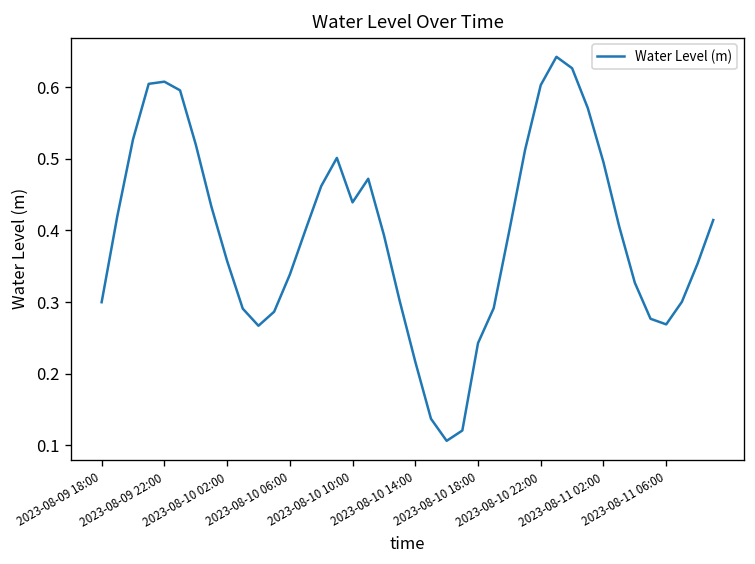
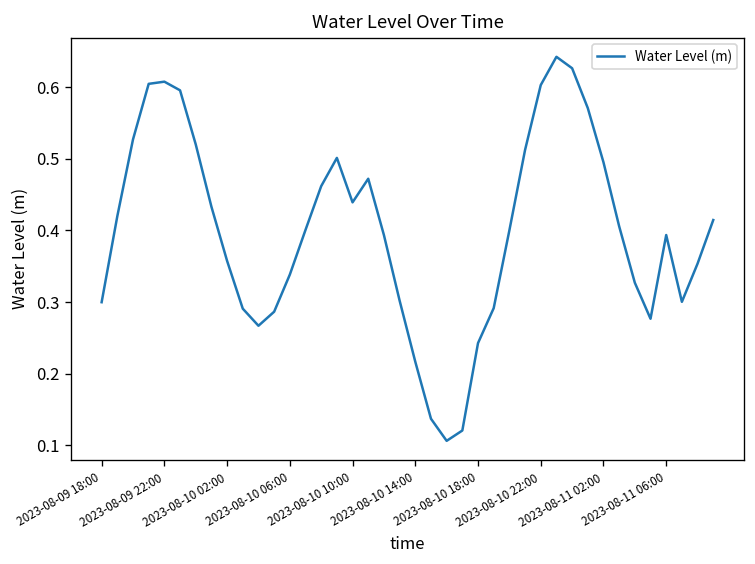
  {
    "2023-08-09 18:00": 0.30,
    "2023-08-09 22:00": 0.61,
    "2023-08-10 02:00": 0.36,
    "2023-08-10 06:00": 0.34,
    "2023-08-10 10:00": 0.44,
    "2023-08-10 14:00": 0.22,
    "2023-08-10 18:00": 0.24,
    "2023-08-10 22:00": 0.60,
    "2023-08-11 02:00": 0.50,
-   "2023-08-11 06:00": 0.27
+   "2023-08-11 06:00": 0.39
  }
